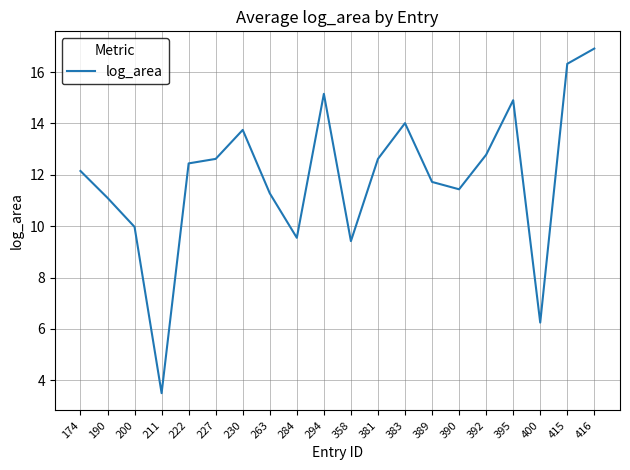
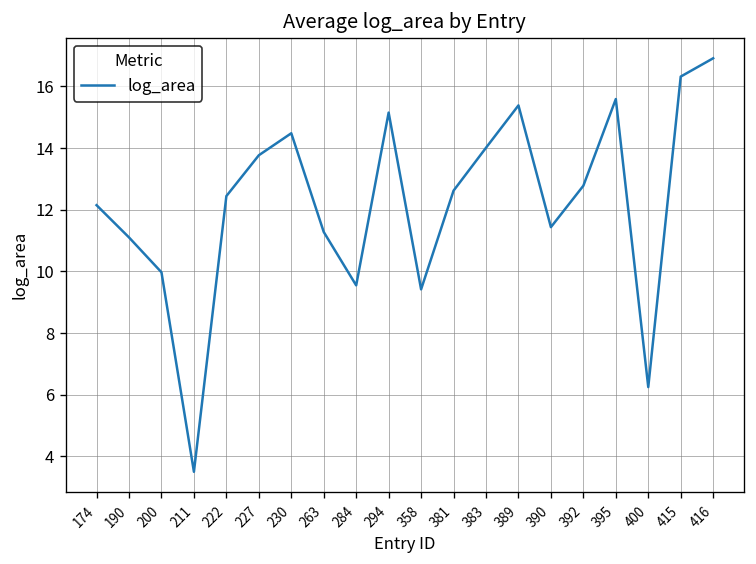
  {
    "174": 12.1,
    "190": 11.1,
    "200": 10.0,
    "211": 3.5,
    "222": 12.4,
-   "227": 12.6,
-   "230": 13.7,
+   "227": 13.8,
+   "230": 14.5,
    "263": 11.3,
    "284": 9.5,
    "294": 15.2,
    "358": 9.4,
    "381": 12.6,
    "383": 14.0,
-   "389": 11.7,
+   "389": 15.4,
    "390": 11.4,
    "392": 12.8,
-   "395": 14.9,
+   "395": 15.6,
    "400": 6.2,
    "415": 16.3,
    "416": 16.9
  }
